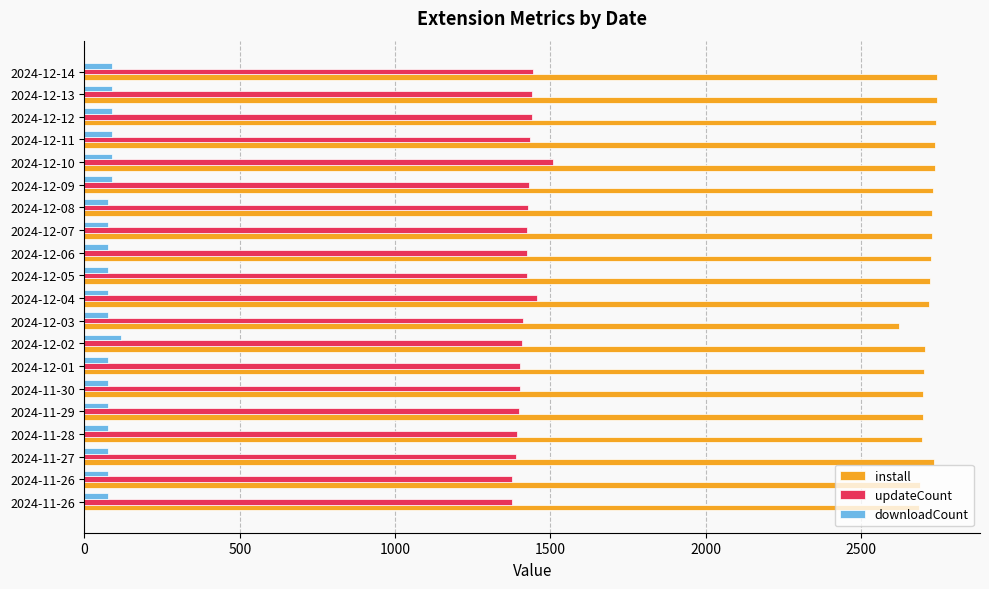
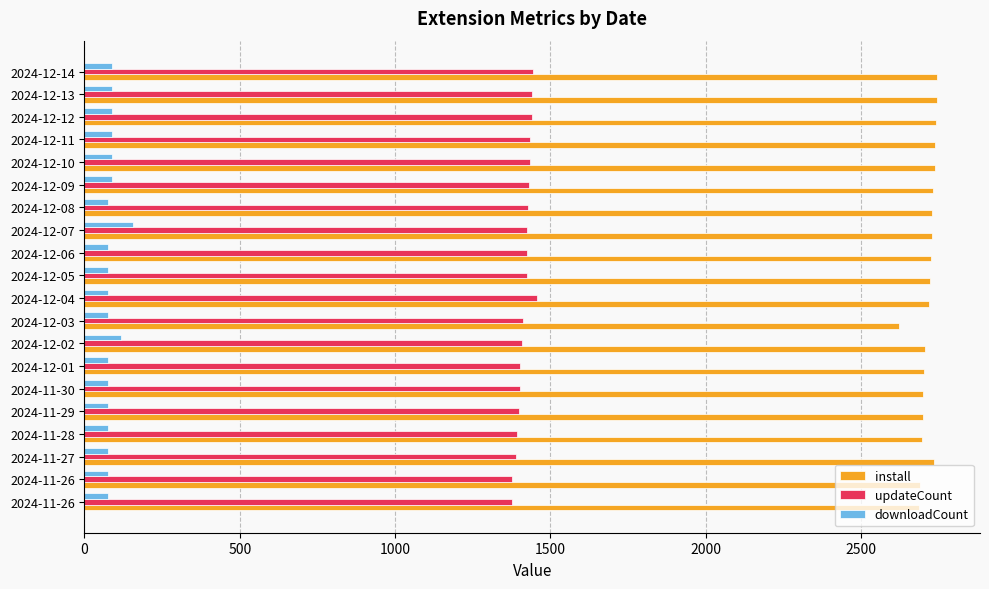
  {
    "install": {
      "2024-12-14": 2750,
      "2024-12-13": 2750,
      "2024-12-12": 2740,
      "2024-12-11": 2740,
      "2024-12-10": 2740,
      "2024-12-09": 2730,
      "2024-12-08": 2730,
      "2024-12-07": 2730,
      "2024-12-06": 2730,
      "2024-12-05": 2720,
      "2024-12-04": 2720,
      "2024-12-03": 2620,
      "2024-12-02": 2710,
      "2024-12-01": 2700,
      "2024-11-30": 2700,
      "2024-11-29": 2700,
      "2024-11-28": 2700,
      "2024-11-27": 2740
    },
    "updateCount": {
      "2024-12-14": 1440,
      "2024-12-13": 1440,
      "2024-12-12": 1440,
      "2024-12-11": 1440,
-     "2024-12-10": 1510,
+     "2024-12-10": 1430,
      "2024-12-09": 1430,
      "2024-12-08": 1430,
      "2024-12-07": 1430,
      "2024-12-06": 1430,
      "2024-12-05": 1420,
      "2024-12-04": 1460,
      "2024-12-03": 1410,
      "2024-12-02": 1410,
      "2024-12-01": 1400,
      "2024-11-30": 1400,
      "2024-11-29": 1400,
      "2024-11-28": 1390,
      "2024-11-27": 1390
    },
    "downloadCount": {
      "2024-12-14": 90,
      "2024-12-13": 90,
      "2024-12-12": 90,
      "2024-12-11": 90,
      "2024-12-10": 90,
      "2024-12-09": 90,
      "2024-12-08": 80,
-     "2024-12-07": 80,
+     "2024-12-07": 160,
      "2024-12-06": 80,
      "2024-12-05": 80,
      "2024-12-04": 80,
      "2024-12-03": 80,
      "2024-12-02": 120,
      "2024-12-01": 80,
      "2024-11-30": 80,
      "2024-11-29": 80,
      "2024-11-28": 80,
      "2024-11-27": 80
    }
  }
